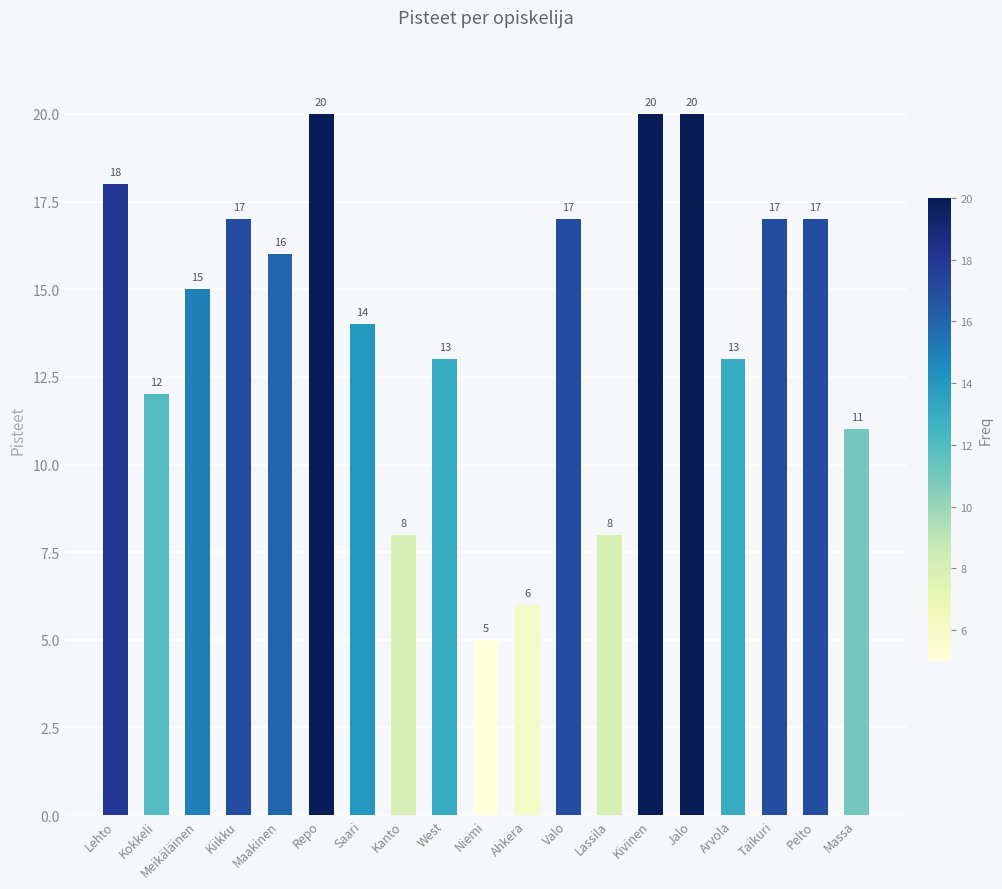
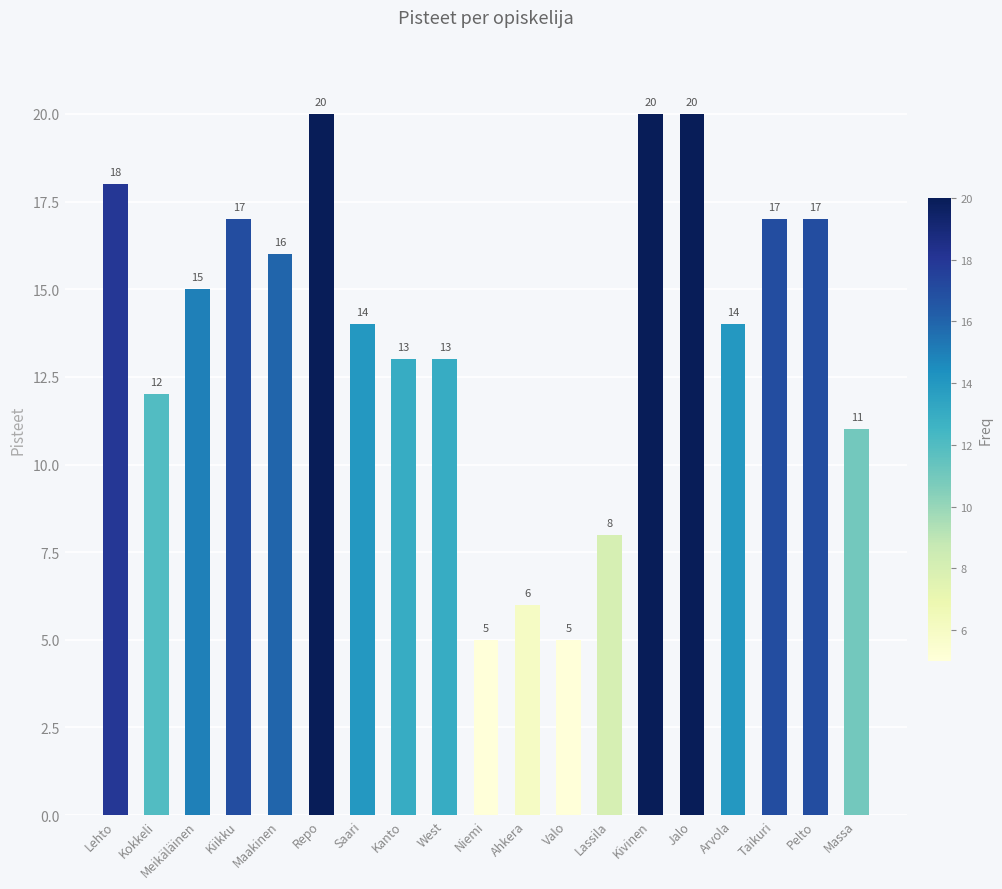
  {
    "Lehto": 18,
    "Kokkeli": 12,
    "Meikäläinen": 15,
    "Kiikku": 17,
    "Maakinen": 16,
    "Repo": 20,
    "Saari": 14,
-   "Kanto": 8,
+   "Kanto": 13,
    "West": 13,
    "Niemi": 5,
    "Ahkera": 6,
-   "Valo": 17,
+   "Valo": 5,
    "Lassila": 8,
    "Kivinen": 20,
    "Jalo": 20,
-   "Arvola": 13,
+   "Arvola": 14,
    "Taikuri": 17,
    "Pelto": 17,
    "Massa": 11
  }
